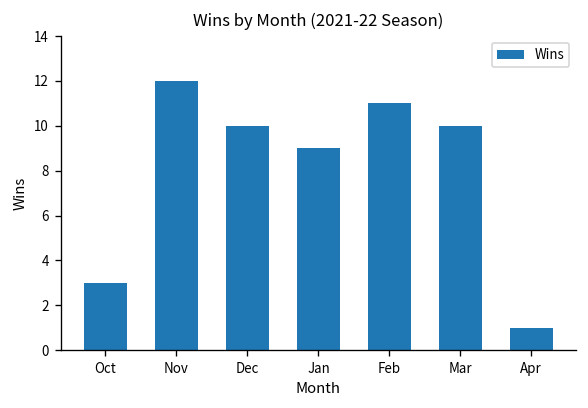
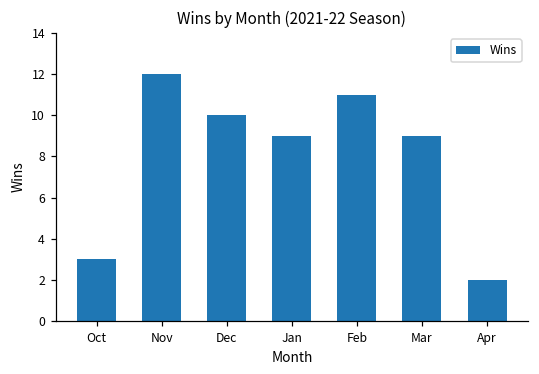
  {
    "Oct": 3,
    "Nov": 12,
    "Dec": 10,
    "Jan": 9,
    "Feb": 11,
-   "Mar": 10,
-   "Apr": 1
+   "Mar": 9,
+   "Apr": 2
  }
